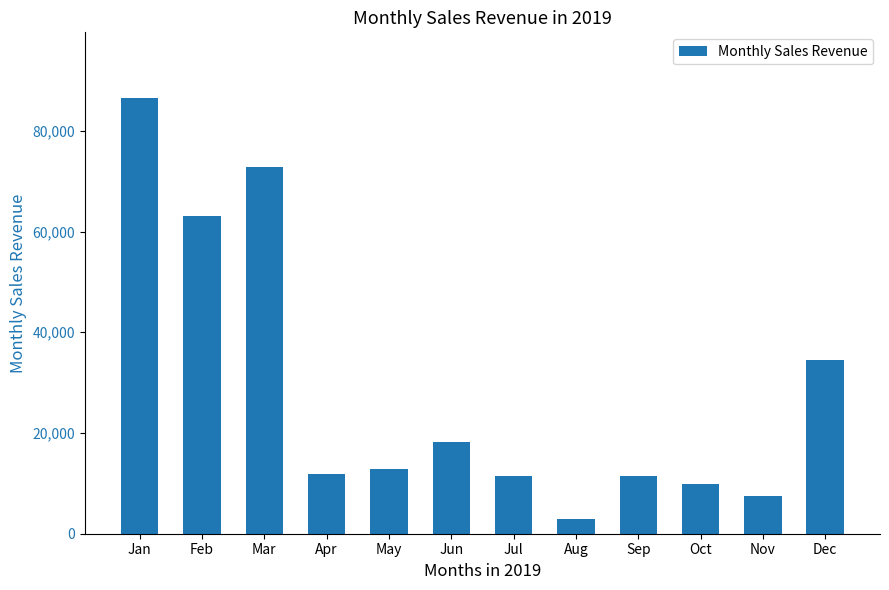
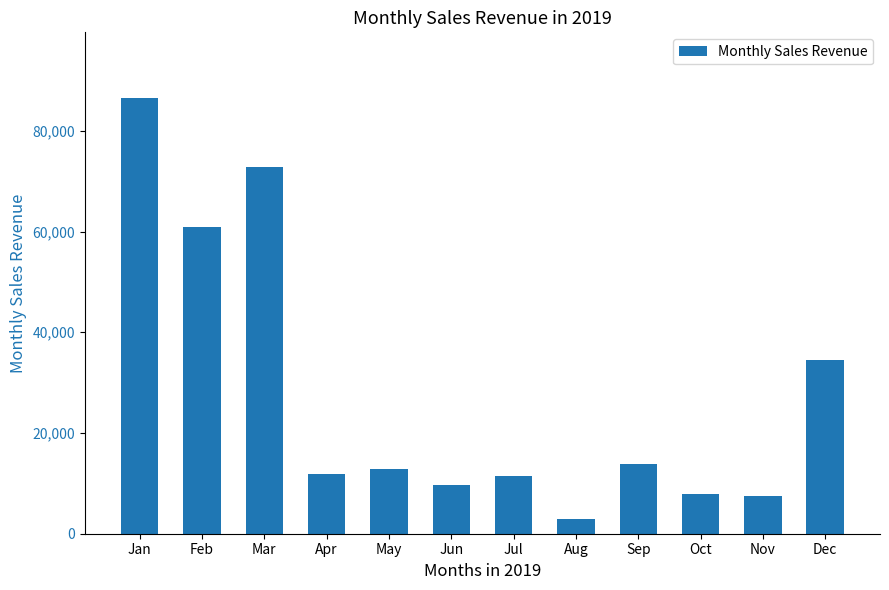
  {
    "Jan": "87,000",
-   "Feb": "63,000",
+   "Feb": "61,000",
    "Mar": "73,000",
    "Apr": "12,000",
    "May": "13,000",
-   "Jun": "18,000",
+   "Jun": "10,000",
    "Jul": "12,000",
    "Aug": "3,000",
-   "Sep": "11,000",
-   "Oct": "10,000",
+   "Sep": "14,000",
+   "Oct": "8,000",
    "Nov": "8,000",
    "Dec": "34,000"
  }
